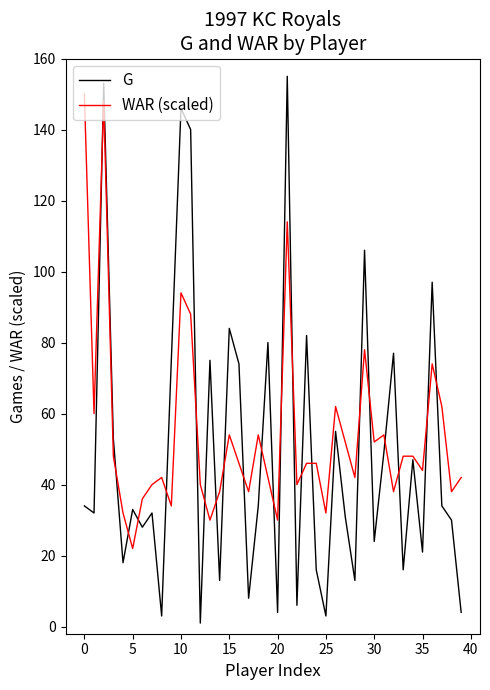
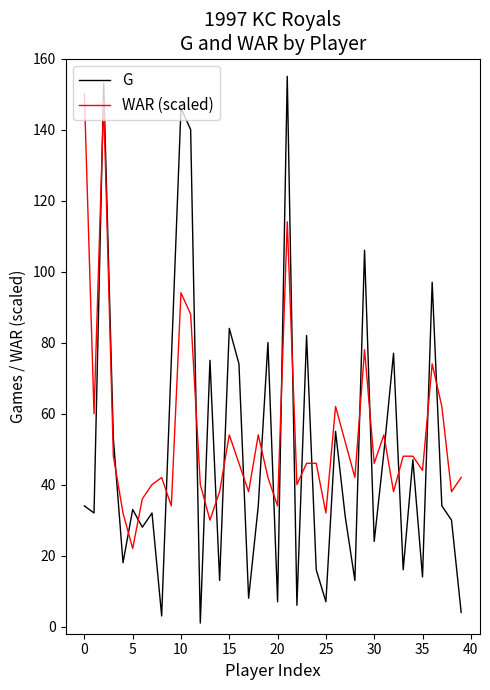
  {
    "G": {
      "0": 34,
      "5": 33,
      "15": 84,
-     "20": 4,
-     "25": 3,
+     "20": 7,
+     "25": 7,
      "30": 24,
-     "35": 21
+     "35": 14
    },
    "WAR (scaled)": {
      "5": 22,
      "10": 94,
      "15": 54,
-     "20": 30,
+     "20": 34,
      "25": 32,
-     "30": 52,
+     "30": 46,
      "35": 44
    }
  }
